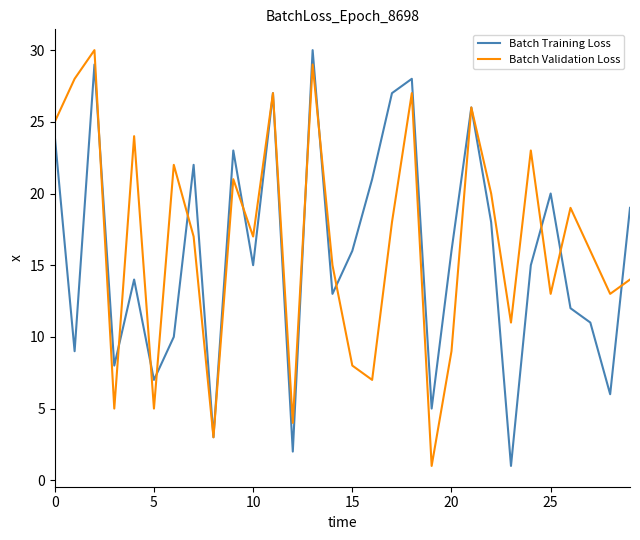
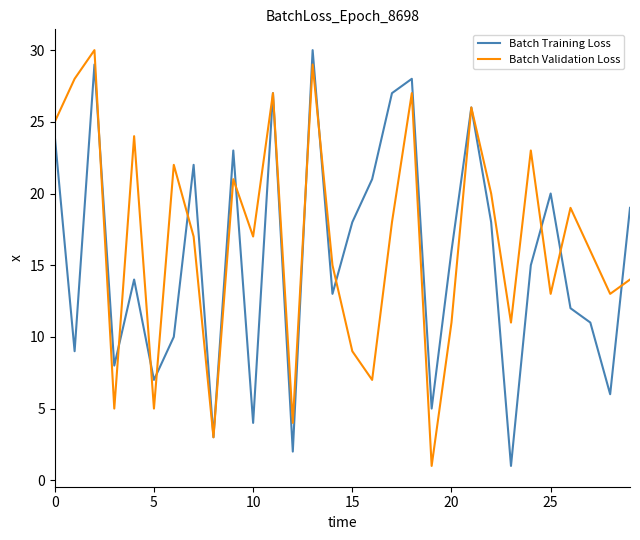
  {
    "Batch Training Loss": {
      "0": 24,
      "5": 7,
-     "10": 15,
-     "15": 16,
+     "10": 4,
+     "15": 18,
      "20": 16,
      "25": 20
    },
    "Batch Validation Loss": {
      "0": 25,
      "5": 5,
      "10": 17,
-     "15": 8,
-     "20": 9,
+     "15": 9,
+     "20": 11,
      "25": 13
    }
  }
